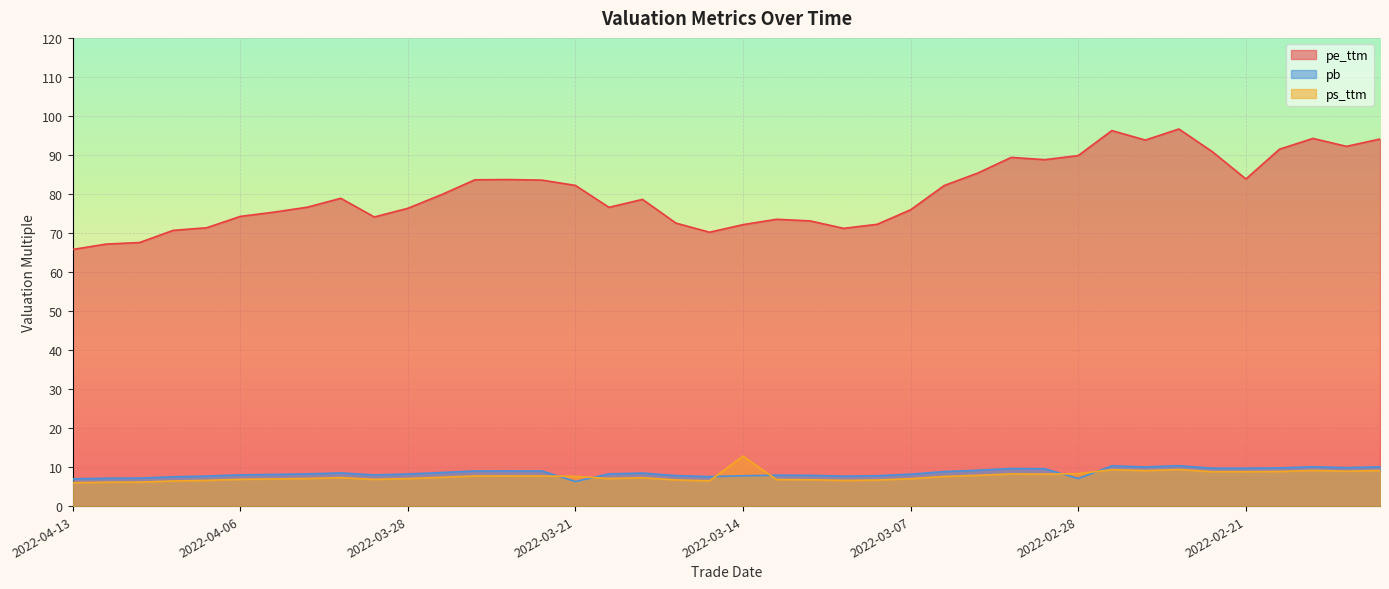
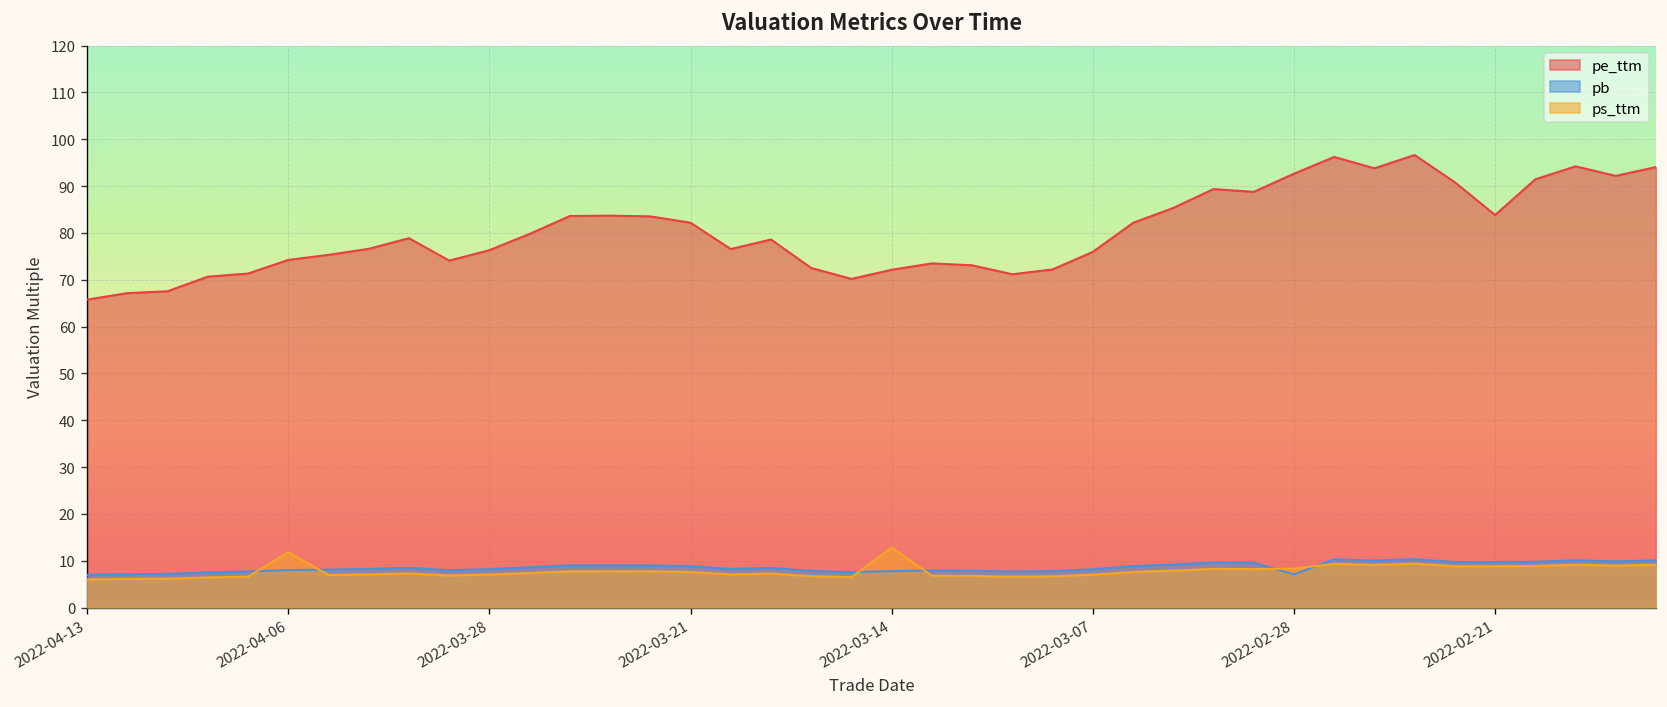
  {
    "pe_ttm": {
      "2022-04-13": 66,
      "2022-04-06": 74,
      "2022-03-28": 76,
      "2022-03-21": 82,
      "2022-03-14": 72,
      "2022-03-07": 76,
-     "2022-02-28": 90,
+     "2022-02-28": 93,
      "2022-02-21": 84
    },
    "pb": {
      "2022-04-13": 7,
      "2022-04-06": 8,
      "2022-03-28": 8,
-     "2022-03-21": 6,
+     "2022-03-21": 9,
      "2022-03-14": 8,
      "2022-03-07": 8,
      "2022-02-28": 7,
      "2022-02-21": 10
    },
    "ps_ttm": {
      "2022-04-13": 6,
-     "2022-04-06": 7,
+     "2022-04-06": 12,
      "2022-03-28": 7,
      "2022-03-21": 8,
      "2022-03-14": 13,
      "2022-03-07": 7,
      "2022-02-28": 8,
      "2022-02-21": 9
    }
  }
